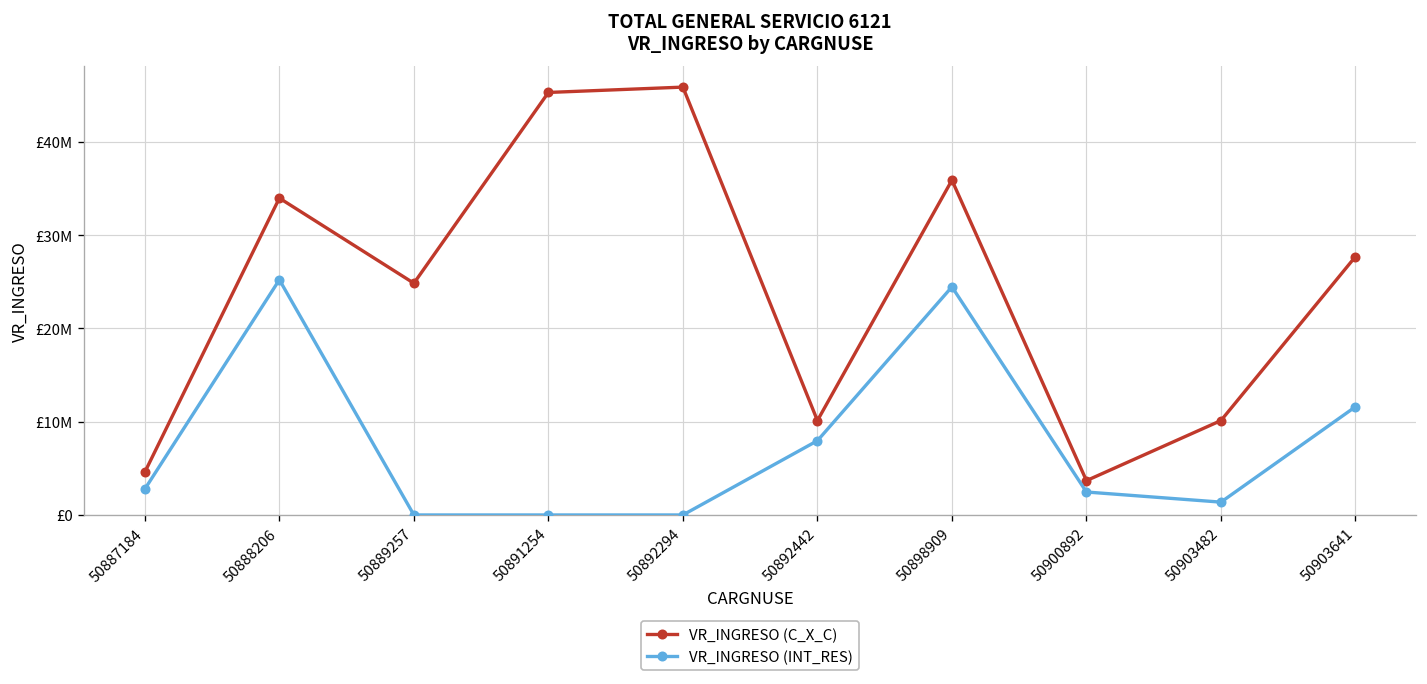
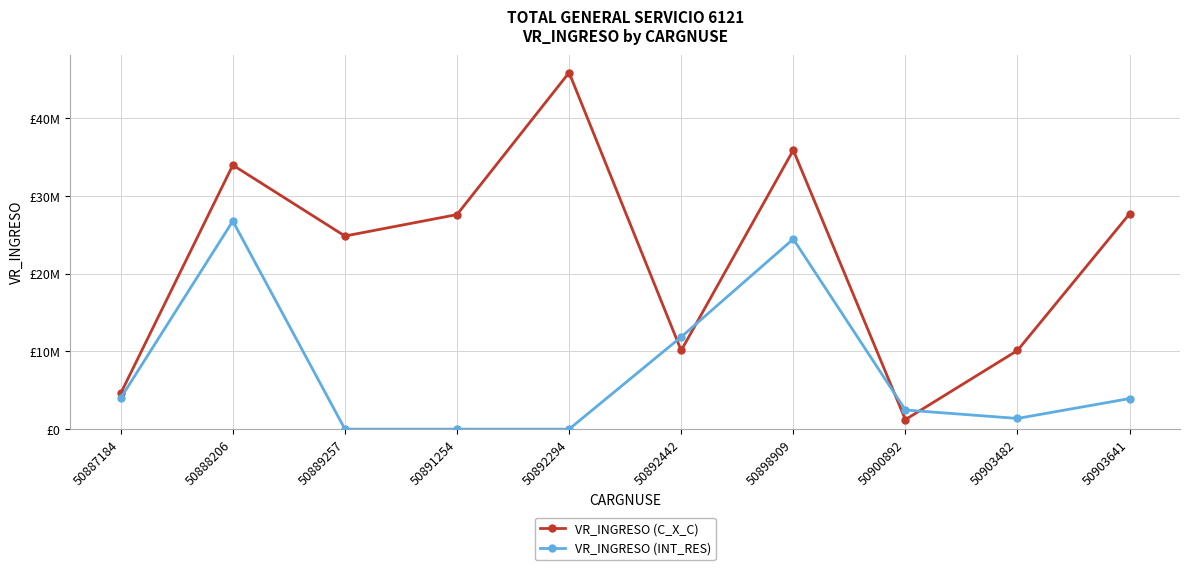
  {
    "VR_INGRESO (C_X_C)": {
      "50887184": "£5000000",
      "50888206": "£34000000",
      "50889257": "£25000000",
-     "50891254": "£45000000",
+     "50891254": "£28000000",
      "50892294": "£46000000",
      "50892442": "£10000000",
      "50898909": "£36000000",
-     "50900892": "£4000000",
+     "50900892": "£1000000",
      "50903482": "£10000000",
      "50903641": "£28000000"
    },
    "VR_INGRESO (INT_RES)": {
-     "50887184": "£3000000",
-     "50888206": "£25000000",
+     "50887184": "£4000000",
+     "50888206": "£27000000",
      "50889257": "£0",
      "50891254": "£0",
      "50892294": "£0",
-     "50892442": "£8000000",
+     "50892442": "£12000000",
      "50898909": "£24000000",
      "50900892": "£2000000",
      "50903482": "£1000000",
-     "50903641": "£12000000"
+     "50903641": "£4000000"
    }
  }
